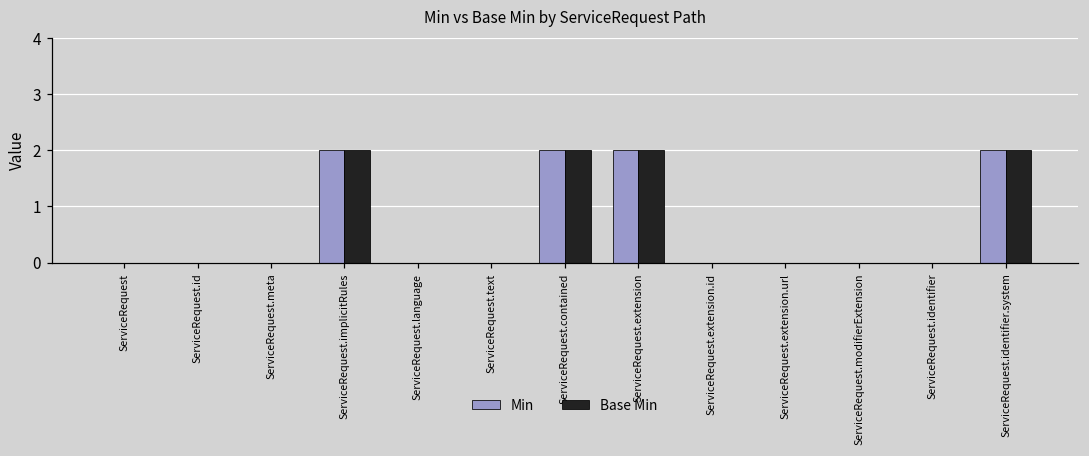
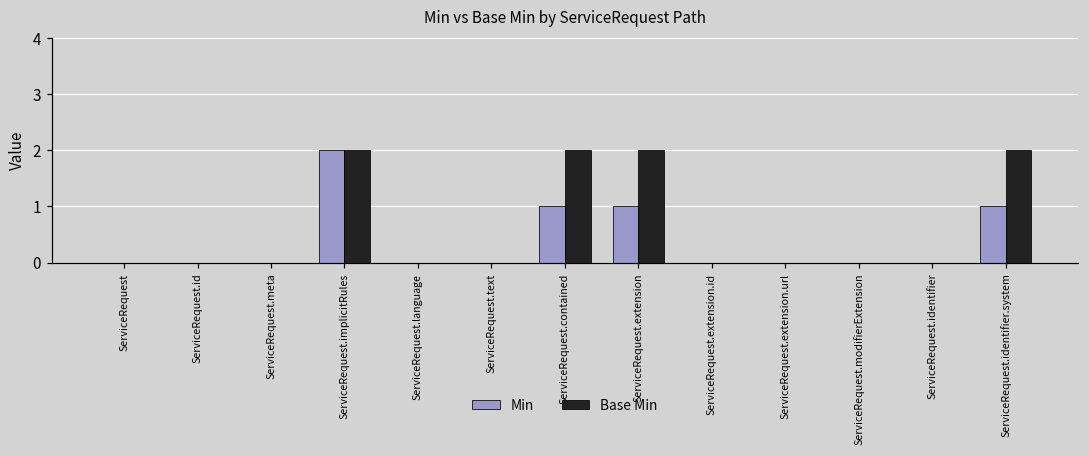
  {
    "Min": {
      "ServiceRequest": 0,
      "ServiceRequest.id": 0,
      "ServiceRequest.meta": 0,
      "ServiceRequest.implicitRules": 2,
      "ServiceRequest.language": 0,
      "ServiceRequest.text": 0,
-     "ServiceRequest.contained": 2,
-     "ServiceRequest.extension": 2,
+     "ServiceRequest.contained": 1,
+     "ServiceRequest.extension": 1,
      "ServiceRequest.extension.id": 0,
      "ServiceRequest.extension.url": 0,
      "ServiceRequest.modifierExtension": 0,
      "ServiceRequest.identifier": 0,
-     "ServiceRequest.identifier.system": 2
+     "ServiceRequest.identifier.system": 1
    },
    "Base Min": {
      "ServiceRequest": 0,
      "ServiceRequest.id": 0,
      "ServiceRequest.meta": 0,
      "ServiceRequest.implicitRules": 2,
      "ServiceRequest.language": 0,
      "ServiceRequest.text": 0,
      "ServiceRequest.contained": 2,
      "ServiceRequest.extension": 2,
      "ServiceRequest.extension.id": 0,
      "ServiceRequest.extension.url": 0,
      "ServiceRequest.modifierExtension": 0,
      "ServiceRequest.identifier": 0,
      "ServiceRequest.identifier.system": 2
    }
  }
